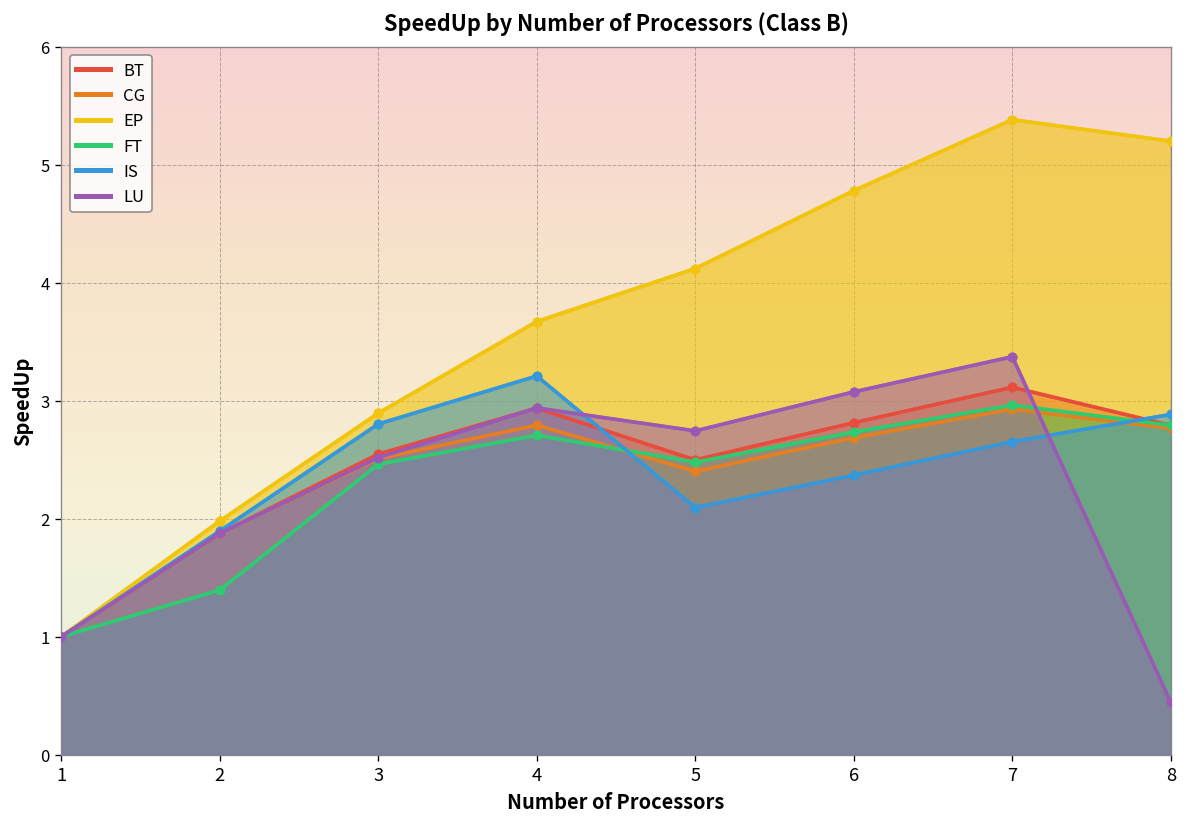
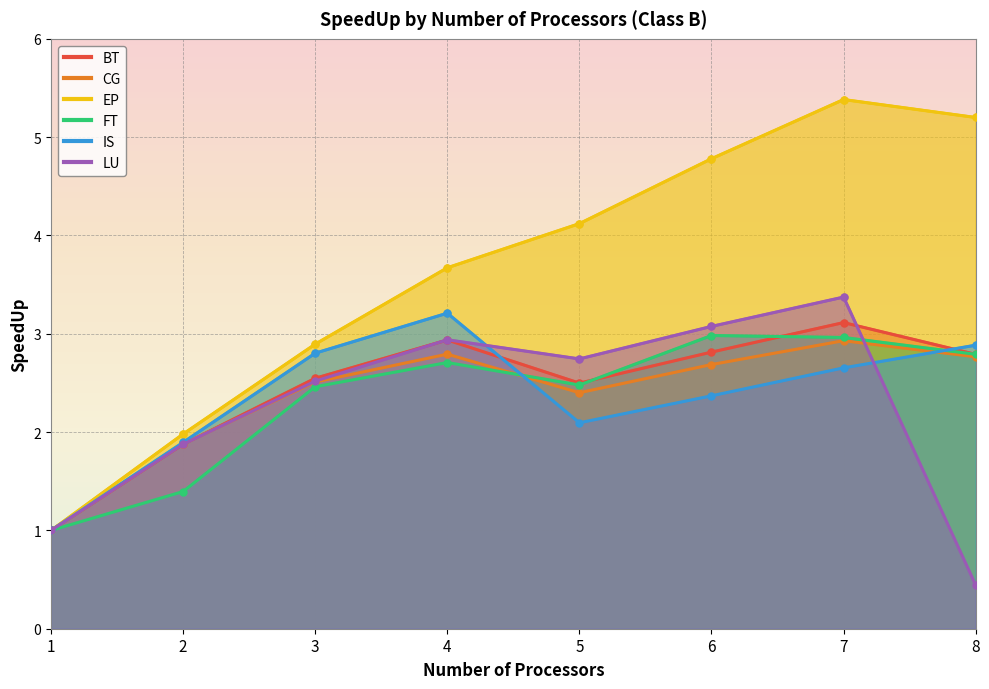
  {
    "FT": {
      "2": 1.4,
      "3": 2.5,
      "4": 2.7,
-     "6": 2.7,
+     "6": 3.0,
      "7": 3.0
    },
    "IS": {
      "3": 2.8,
      "4": 3.2,
      "5": 2.1,
      "6": 2.4,
      "7": 2.7,
      "8": 2.9
    },
    "LU": {
      "5": 2.7,
      "6": 3.1,
      "7": 3.4,
      "8": 0.4
    }
  }
